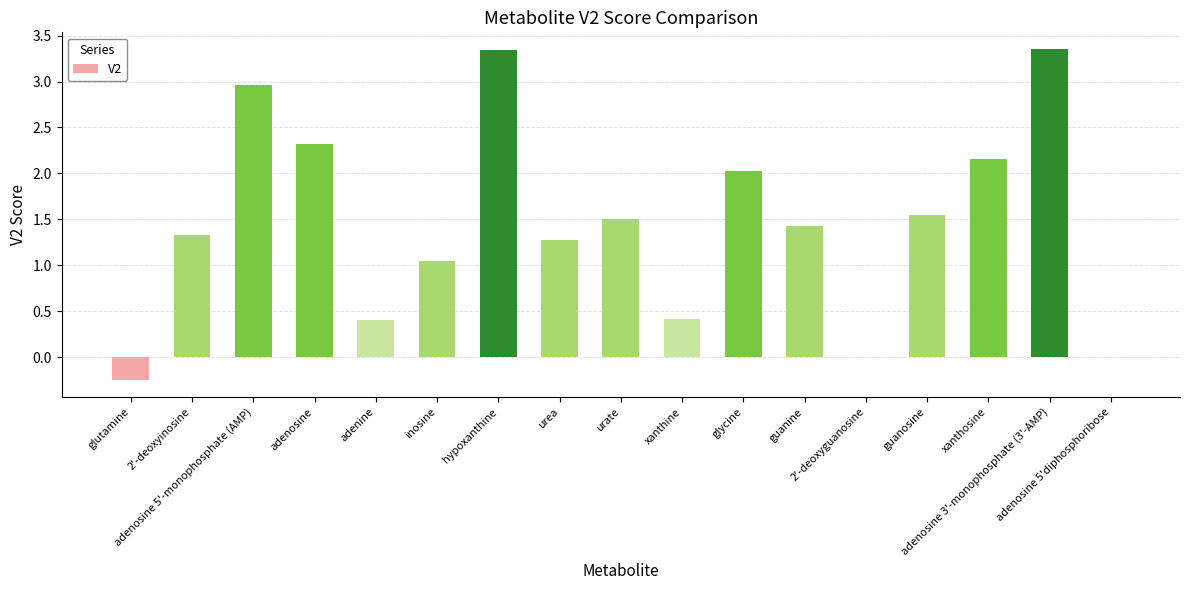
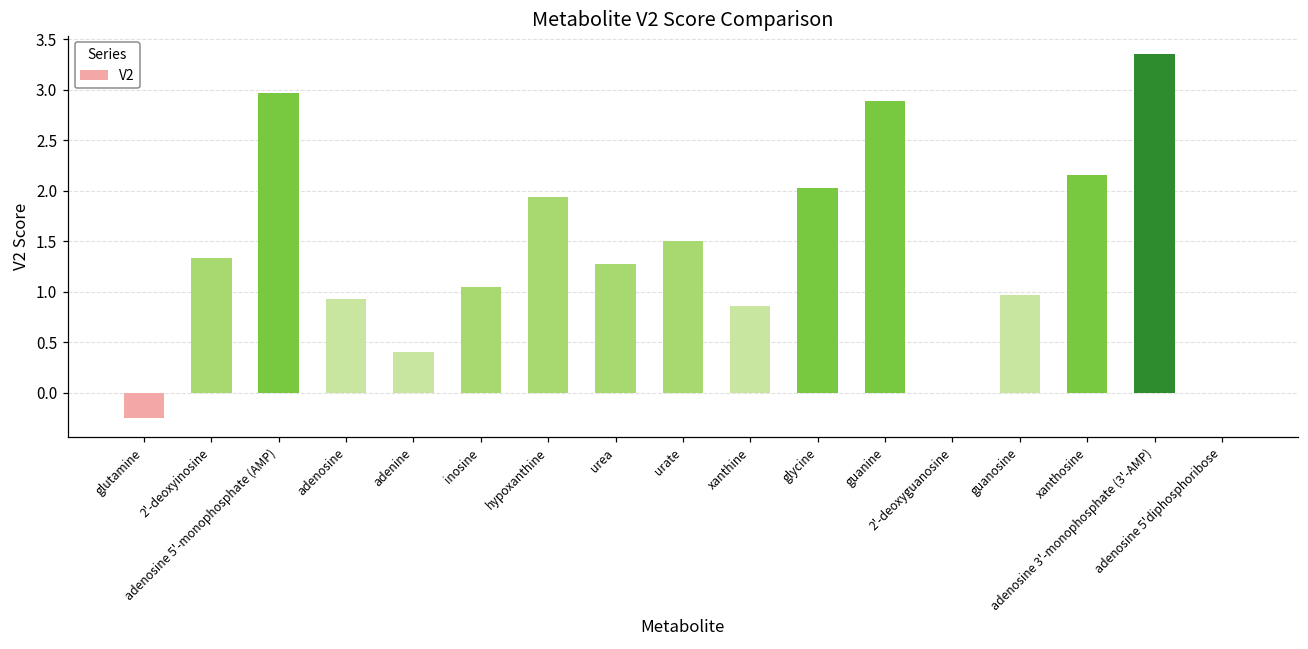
  {
    "glutamine": -0.3,
    "2'-deoxyinosine": 1.3,
    "adenosine 5'-monophosphate (AMP)": 3.0,
-   "adenosine": 2.3,
+   "adenosine": 0.9,
    "adenine": 0.4,
    "inosine": 1.0,
-   "hypoxanthine": 3.3,
+   "hypoxanthine": 1.9,
    "urea": 1.3,
    "urate": 1.5,
-   "xanthine": 0.4,
+   "xanthine": 0.9,
    "glycine": 2.0,
-   "guanine": 1.4,
+   "guanine": 2.9,
    "2'-deoxyguanosine": 0.0,
-   "guanosine": 1.5,
+   "guanosine": 1.0,
    "xanthosine": 2.2,
    "adenosine 3'-monophosphate (3'-AMP)": 3.4,
    "adenosine 5'diphosphoribose": 0.0
  }
